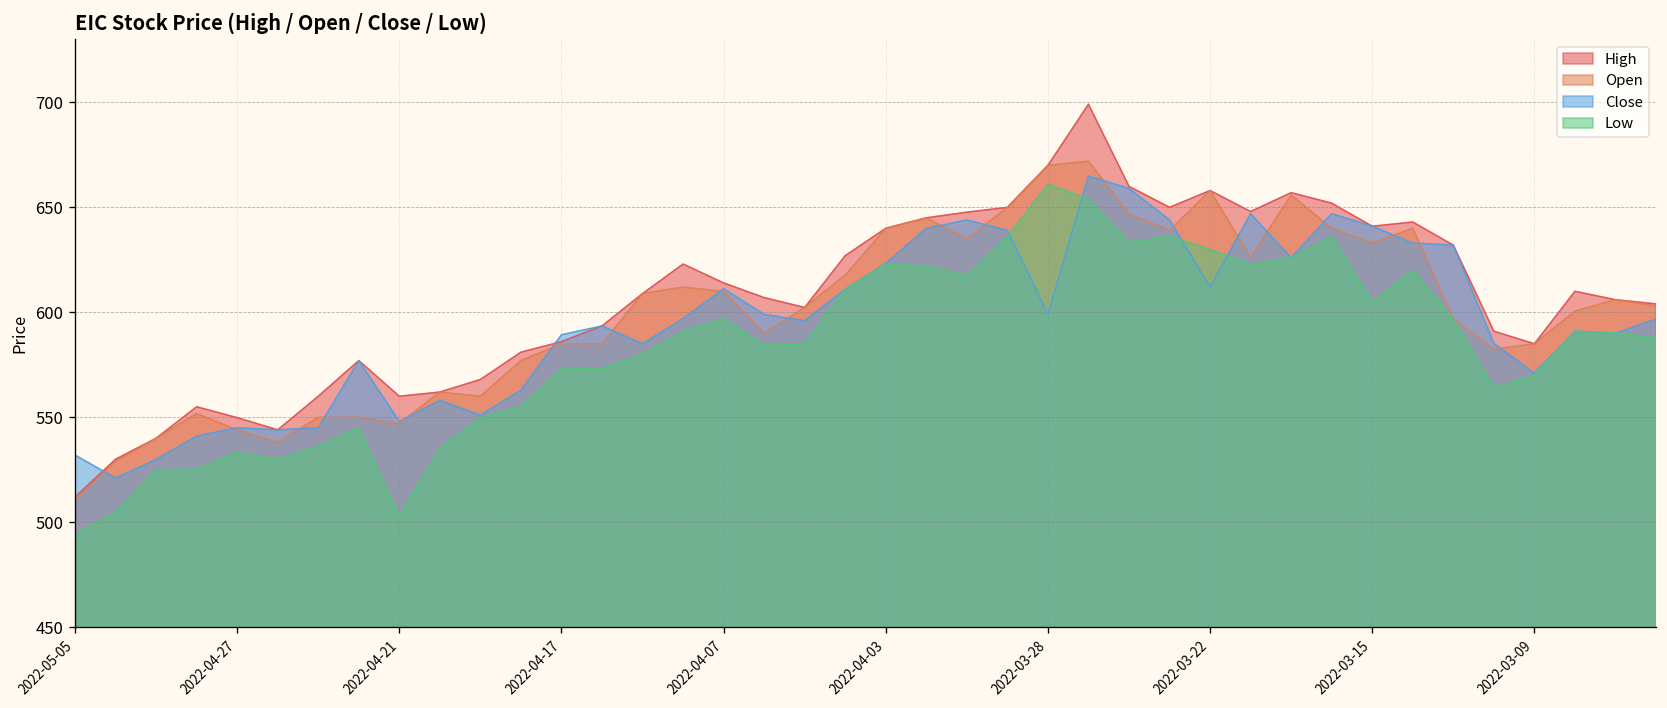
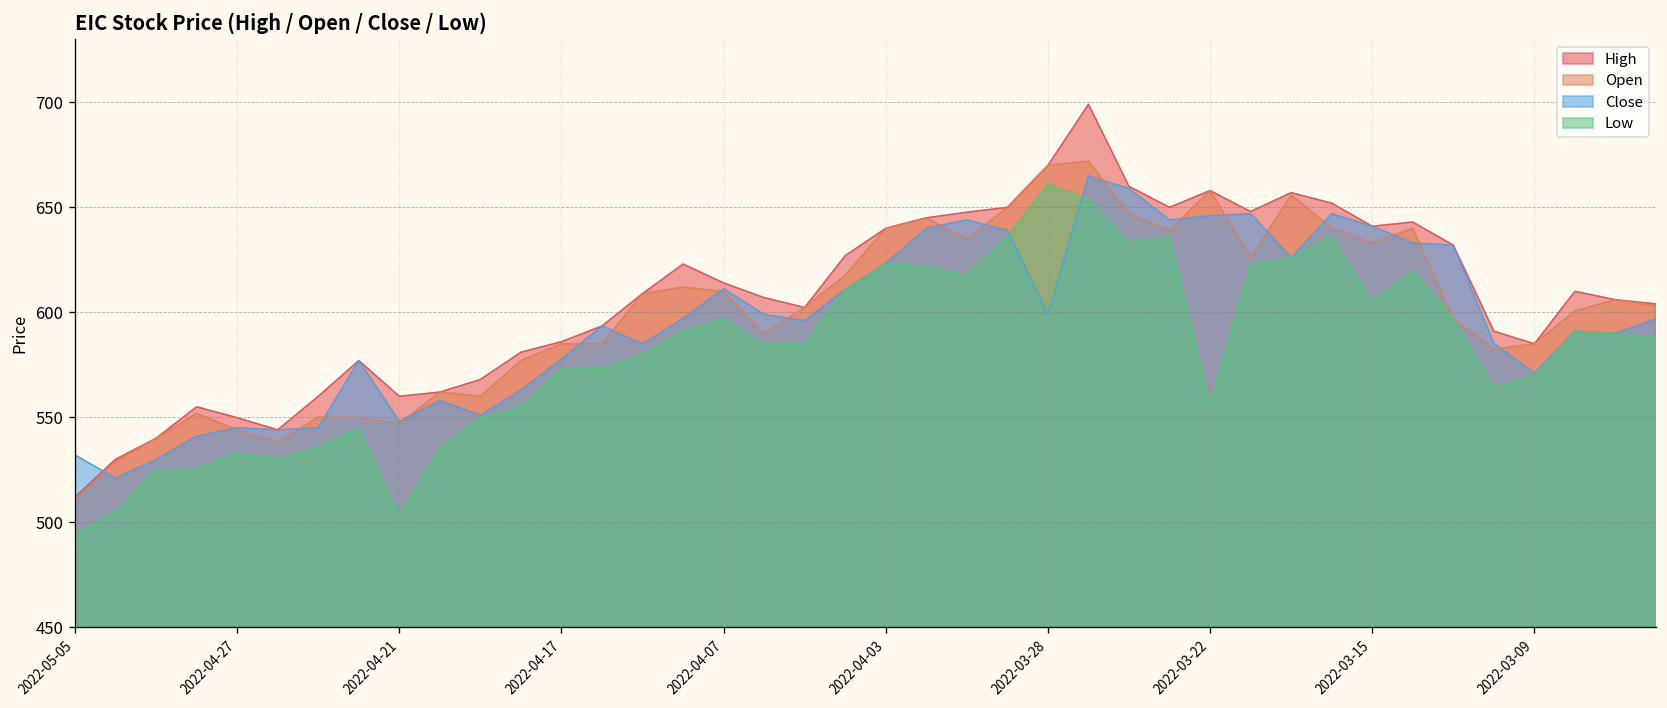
  {
    "Close": {
      "2022-05-05": 532,
-     "2022-04-17": 589,
+     "2022-04-17": 578,
      "2022-03-28": 599,
-     "2022-03-22": 612
+     "2022-03-22": 646
    },
    "Low": {
      "2022-05-05": 494,
      "2022-04-27": 533,
      "2022-04-21": 503,
      "2022-04-17": 573,
      "2022-04-07": 597,
      "2022-03-28": 661,
-     "2022-03-22": 630,
+     "2022-03-22": 556,
      "2022-03-15": 605
    }
  }
